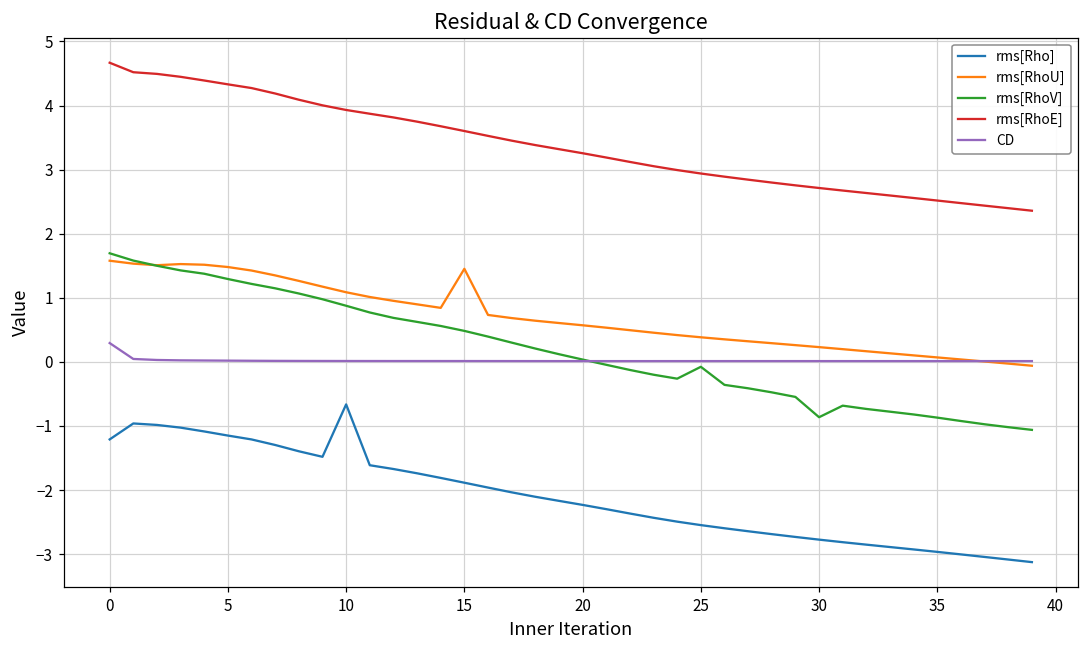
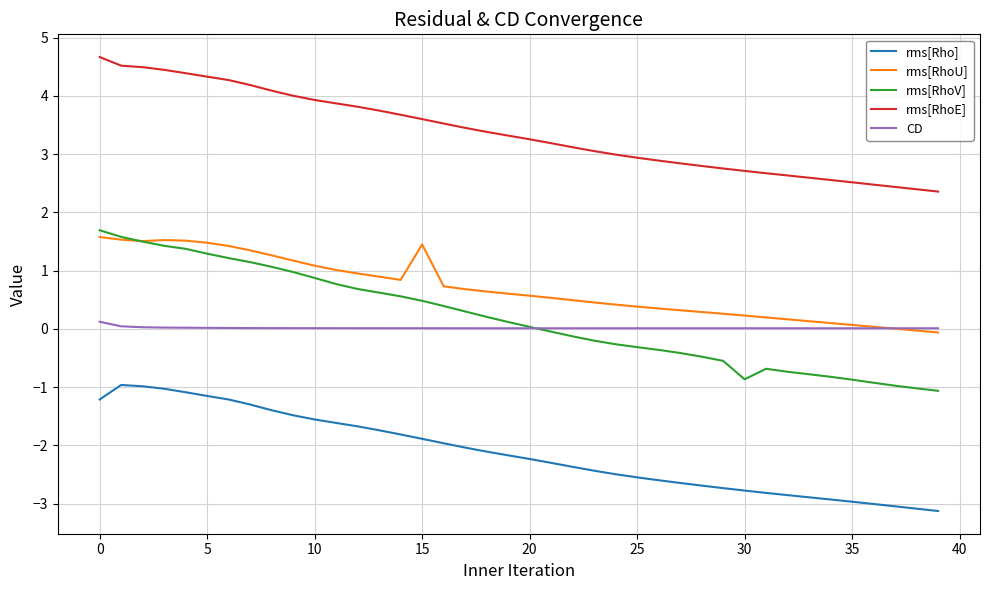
  {
    "rms[Rho]": {
      "0": -1.2,
      "5": -1.2,
-     "10": -0.7,
+     "10": -1.6,
      "15": -1.9,
      "20": -2.2,
      "25": -2.5,
      "30": -2.8,
      "35": -3.0
    },
    "rms[RhoU]": {
      "0": 1.6,
      "5": 1.5,
      "10": 1.1,
      "15": 1.5,
      "20": 0.6,
      "25": 0.4,
      "30": 0.2,
      "35": 0.1
    },
    "rms[RhoV]": {
      "0": 1.7,
      "5": 1.3,
      "10": 0.9,
      "15": 0.5,
-     "25": -0.1,
+     "25": -0.3,
      "30": -0.9,
      "35": -0.9
    },
    "rms[RhoE]": {
      "0": 4.7,
      "5": 4.3,
      "10": 3.9,
      "15": 3.6,
      "20": 3.3,
      "25": 2.9,
      "30": 2.7,
      "35": 2.5
    },
    "CD": {
-     "0": 0.3,
+     "0": 0.1,
      "5": 0.0,
      "10": 0.0,
      "15": 0.0,
      "25": 0.0,
      "30": 0.0,
      "35": 0.0
    }
  }
